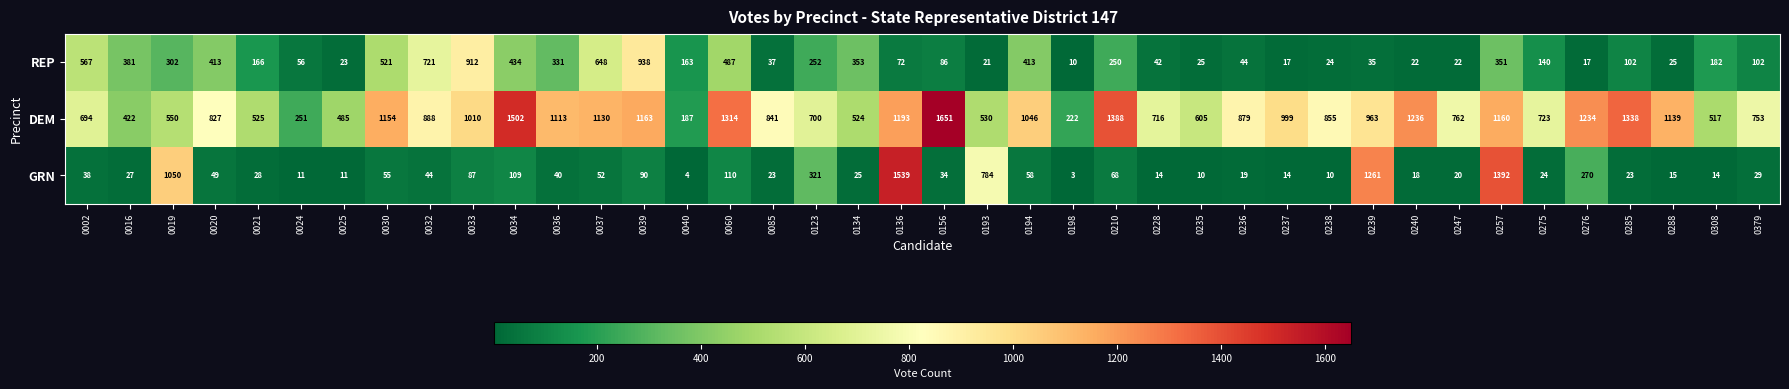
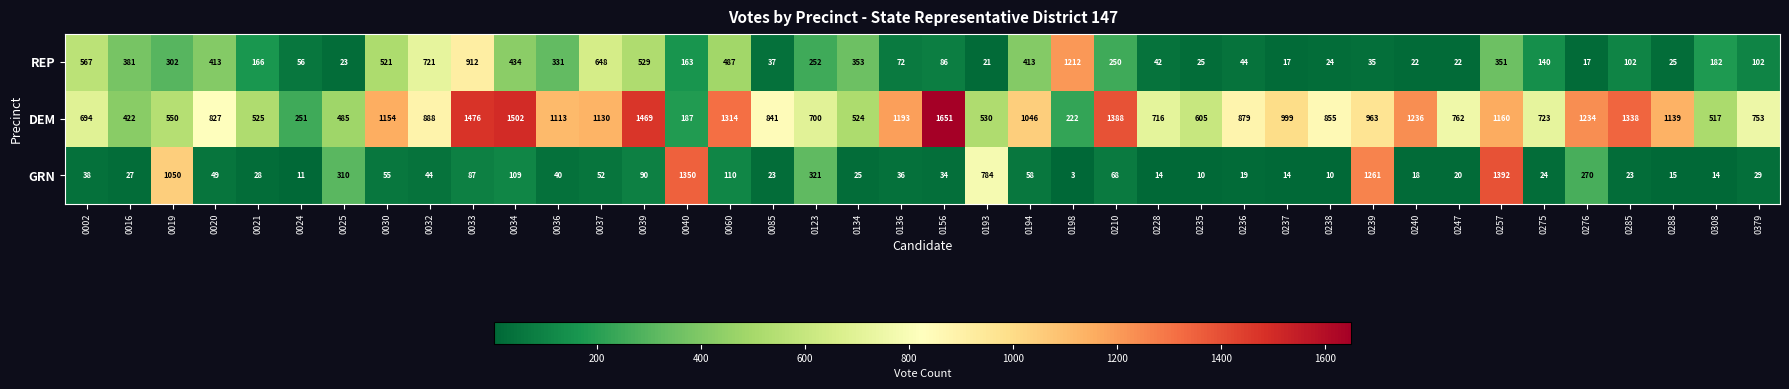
  {
    "REP": {
      "0002": 567,
      "0016": 381,
      "0019": 302,
      "0020": 413,
      "0021": 166,
      "0024": 56,
      "0025": 23,
      "0030": 521,
      "0032": 721,
      "0033": 912,
      "0034": 434,
      "0036": 331,
      "0037": 648,
-     "0039": 938,
+     "0039": 529,
      "0040": 163,
      "0060": 487,
      "0085": 37,
      "0123": 252,
      "0134": 353,
      "0136": 72,
      "0156": 86,
      "0193": 21,
      "0194": 413,
-     "0198": 10,
+     "0198": 1212,
      "0210": 250,
      "0228": 42,
      "0235": 25,
      "0236": 44,
      "0237": 17,
      "0238": 24,
      "0239": 35,
      "0240": 22,
      "0247": 22,
      "0257": 351,
      "0275": 140,
      "0276": 17,
      "0285": 102,
      "0288": 25,
      "0308": 182,
      "0379": 102
    },
    "DEM": {
      "0002": 694,
      "0016": 422,
      "0019": 550,
      "0020": 827,
      "0021": 525,
      "0024": 251,
      "0025": 485,
      "0030": 1154,
      "0032": 888,
-     "0033": 1010,
+     "0033": 1476,
      "0034": 1502,
      "0036": 1113,
      "0037": 1130,
-     "0039": 1163,
+     "0039": 1469,
      "0040": 187,
      "0060": 1314,
      "0085": 841,
      "0123": 700,
      "0134": 524,
      "0136": 1193,
      "0156": 1651,
      "0193": 530,
      "0194": 1046,
      "0198": 222,
      "0210": 1388,
      "0228": 716,
      "0235": 605,
      "0236": 879,
      "0237": 999,
      "0238": 855,
      "0239": 963,
      "0240": 1236,
      "0247": 762,
      "0257": 1160,
      "0275": 723,
      "0276": 1234,
      "0285": 1338,
      "0288": 1139,
      "0308": 517,
      "0379": 753
    },
    "GRN": {
      "0002": 38,
      "0016": 27,
      "0019": 1050,
      "0020": 49,
      "0021": 28,
      "0024": 11,
-     "0025": 11,
+     "0025": 310,
      "0030": 55,
      "0032": 44,
      "0033": 87,
      "0034": 109,
      "0036": 40,
      "0037": 52,
      "0039": 90,
-     "0040": 4,
+     "0040": 1350,
      "0060": 110,
      "0085": 23,
      "0123": 321,
      "0134": 25,
-     "0136": 1539,
+     "0136": 36,
      "0156": 34,
      "0193": 784,
      "0194": 58,
      "0198": 3,
      "0210": 68,
      "0228": 14,
      "0235": 10,
      "0236": 19,
      "0237": 14,
      "0238": 10,
      "0239": 1261,
      "0240": 18,
      "0247": 20,
      "0257": 1392,
      "0275": 24,
      "0276": 270,
      "0285": 23,
      "0288": 15,
      "0308": 14,
      "0379": 29
    }
  }
